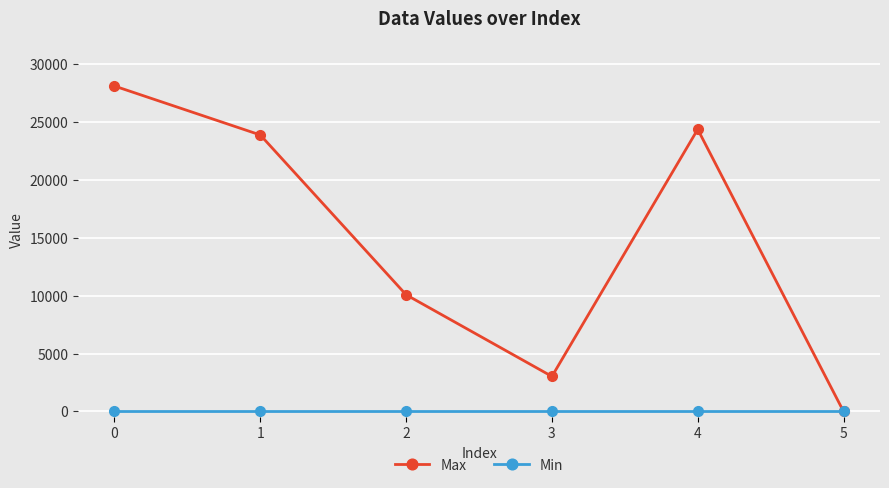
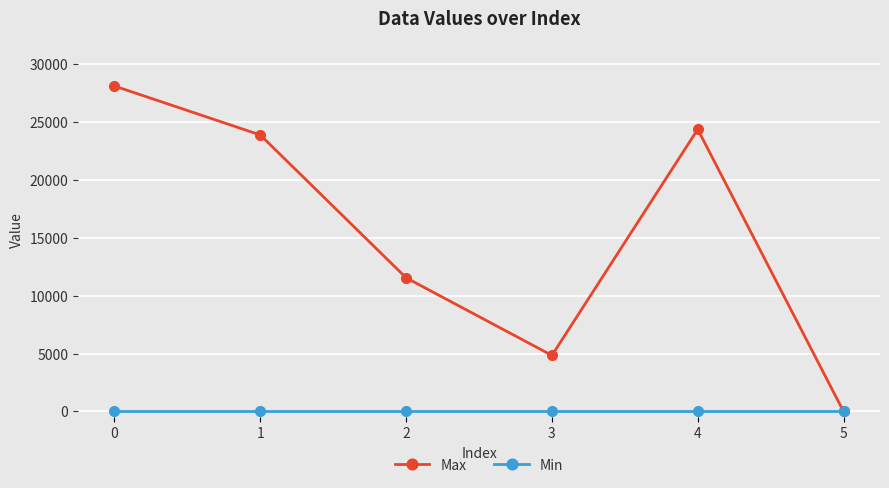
  {
    "Max": {
      "0": 28100,
      "1": 23900,
-     "2": 10100,
-     "3": 3000,
+     "2": 11600,
+     "3": 4800,
      "4": 24400
    },
    "Min": {
      "0": 0,
      "1": 0,
      "2": 0,
      "3": 0,
      "4": 0
    }
  }
